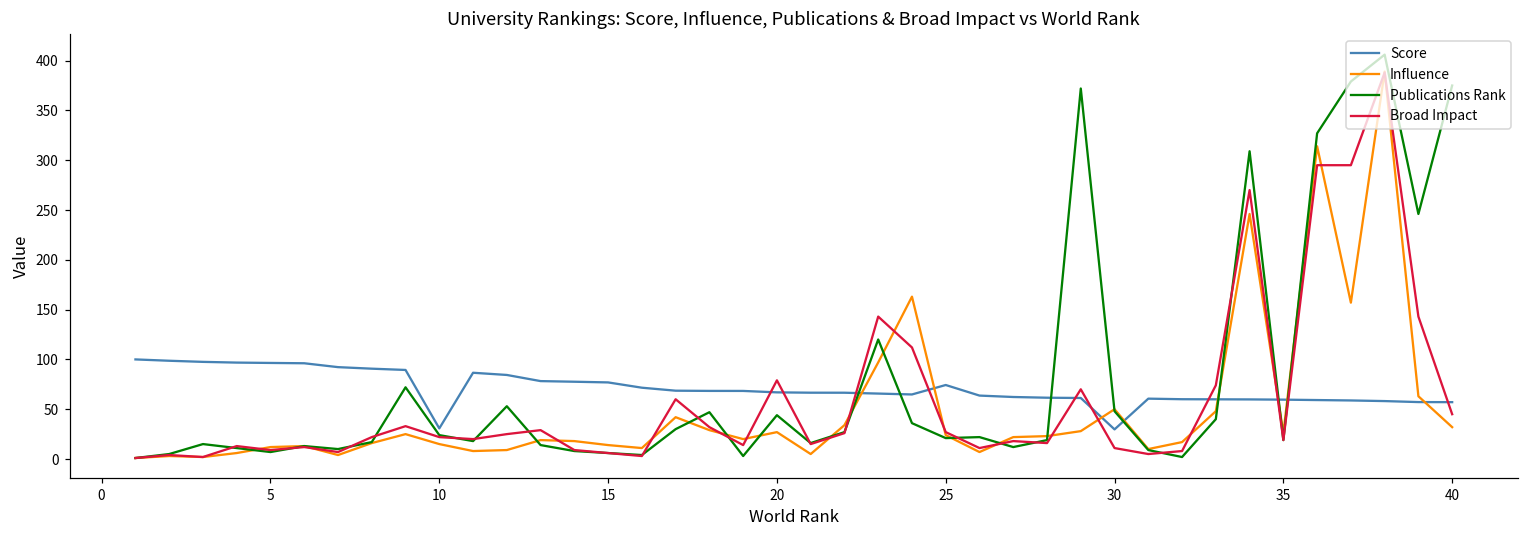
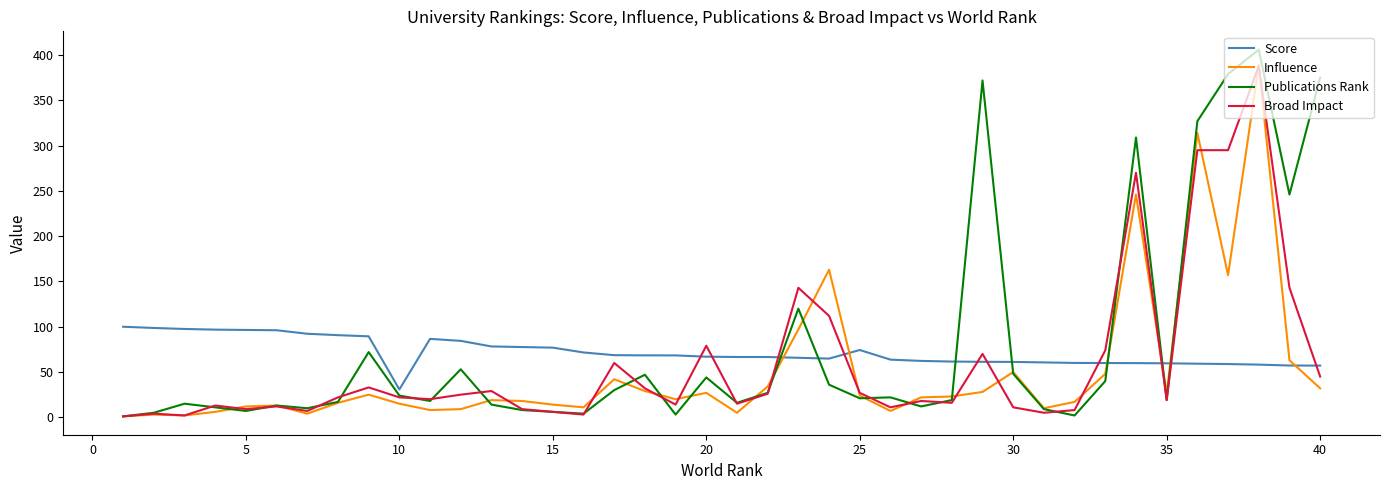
  {
    "Score": {
      "5": 100,
      "10": 30,
      "15": 80,
      "20": 70,
      "25": 70,
-     "30": 30,
+     "30": 60,
      "35": 60,
      "40": 60
    },
    "Influence": {
      "5": 10,
      "10": 20,
      "15": 10,
      "20": 30,
      "25": 20,
      "35": 30,
      "40": 30
    },
    "Publications Rank": {
      "20": 40,
      "25": 20
    },
    "Broad Impact": {
      "20": 80,
      "25": 30,
      "30": 10,
      "40": 50
    }
  }
